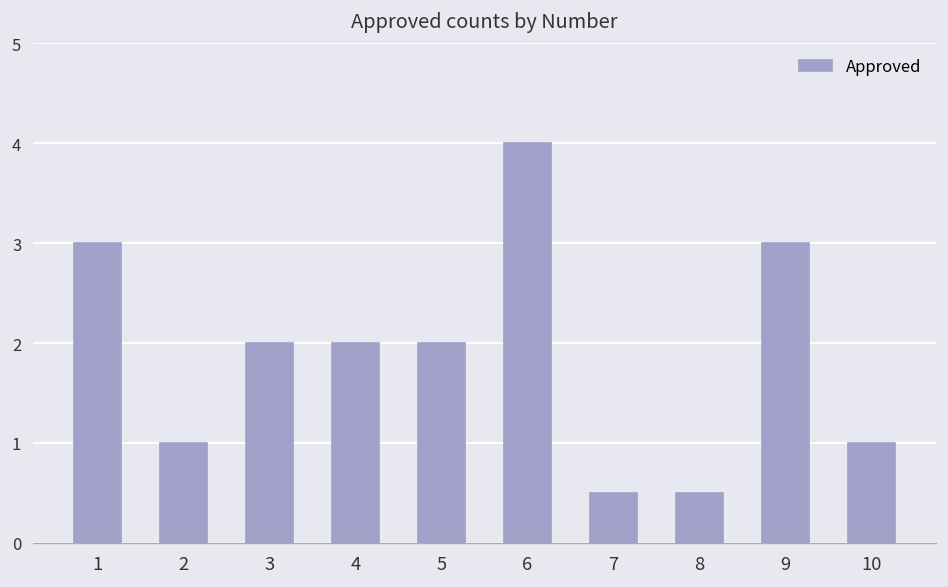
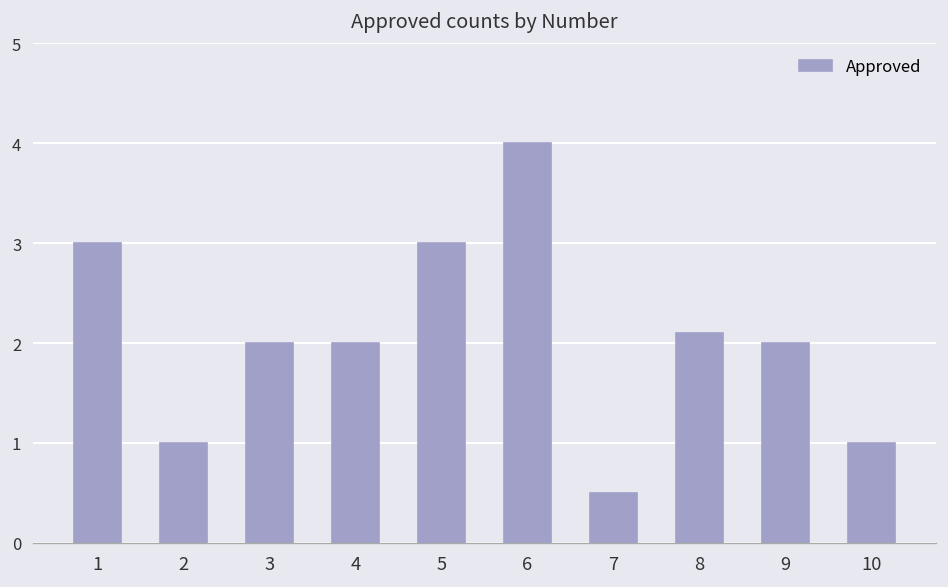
  {
    "1": 3.0,
    "2": 1.0,
    "3": 2.0,
    "4": 2.0,
-   "5": 2,
+   "5": 3,
    "6": 4.0,
    "7": 0.5,
-   "8": 0.5,
-   "9": 3,
+   "8": 2.1,
+   "9": 2,
    "10": 1.0
  }
